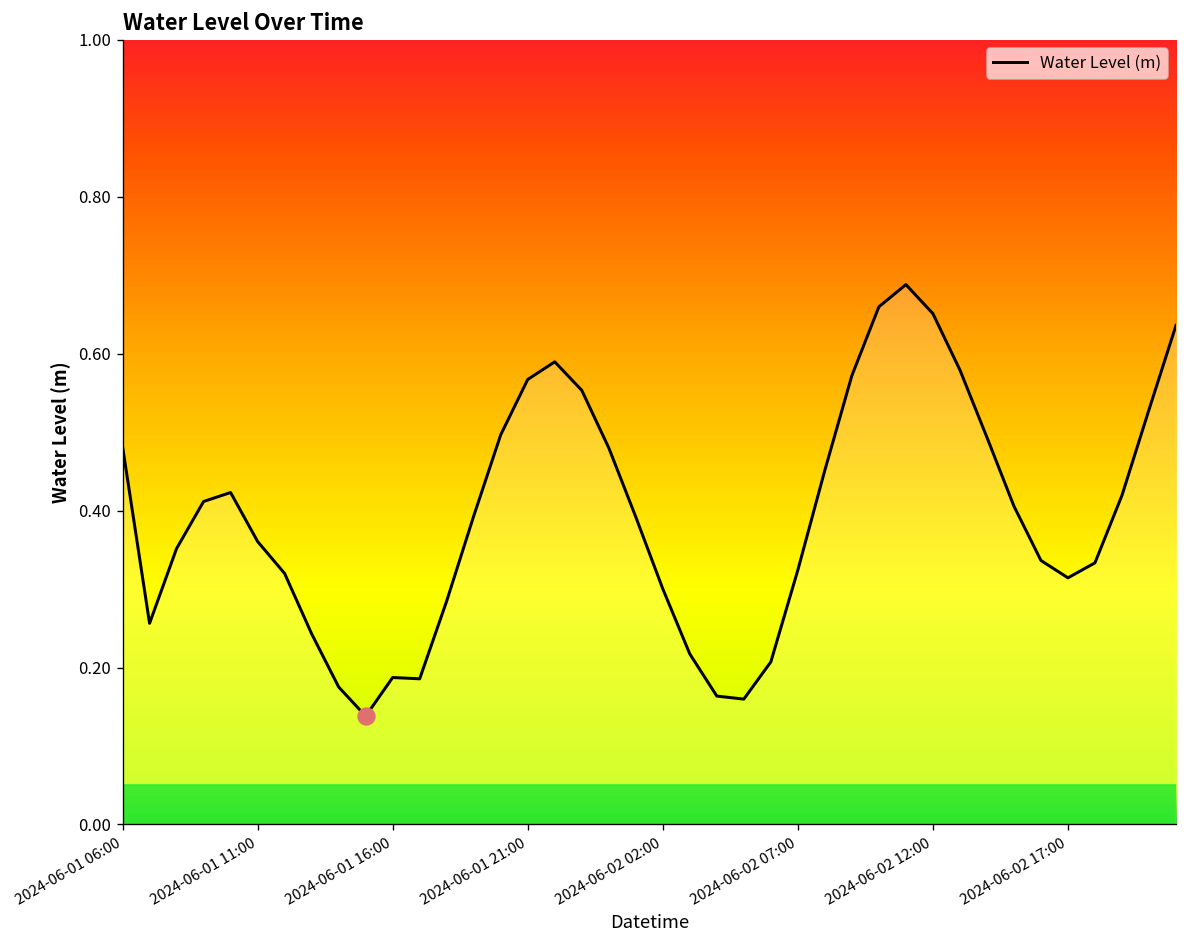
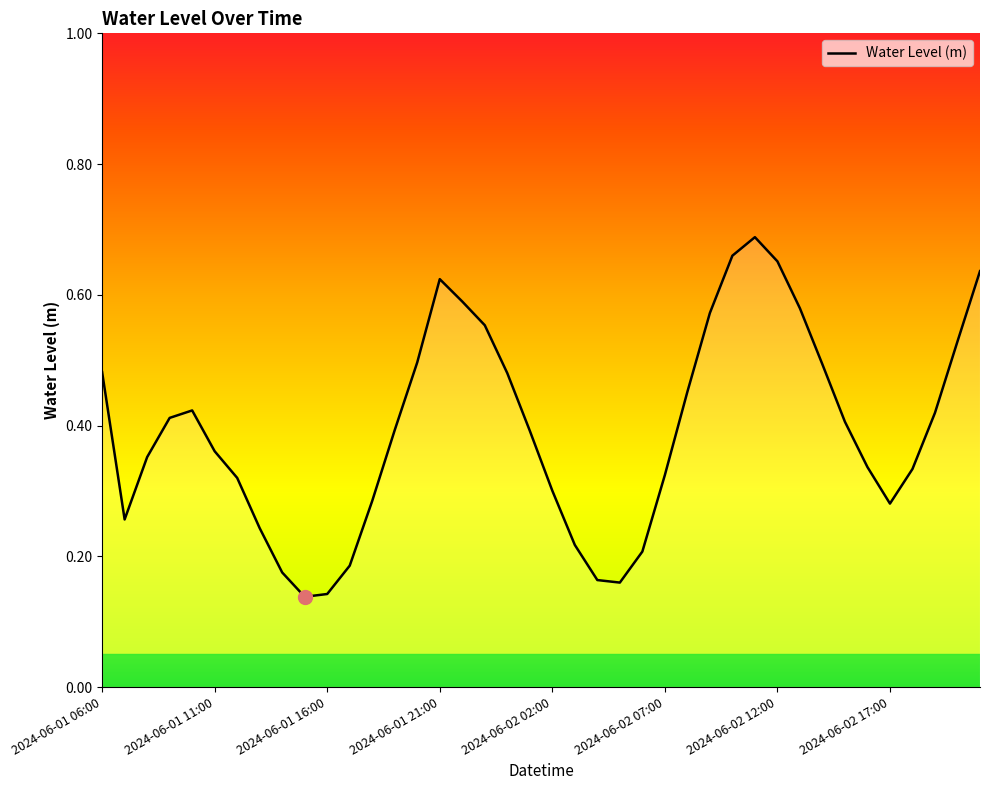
  {
    "Water Level (m)": {
      "2024-06-01 06:00": 0.48,
      "2024-06-01 11:00": 0.36,
-     "2024-06-01 16:00": 0.19,
-     "2024-06-01 21:00": 0.57,
+     "2024-06-01 16:00": 0.14,
+     "2024-06-01 21:00": 0.62,
      "2024-06-02 02:00": 0.30,
      "2024-06-02 07:00": 0.32,
      "2024-06-02 12:00": 0.65,
-     "2024-06-02 17:00": 0.31
+     "2024-06-02 17:00": 0.28
    }
  }
